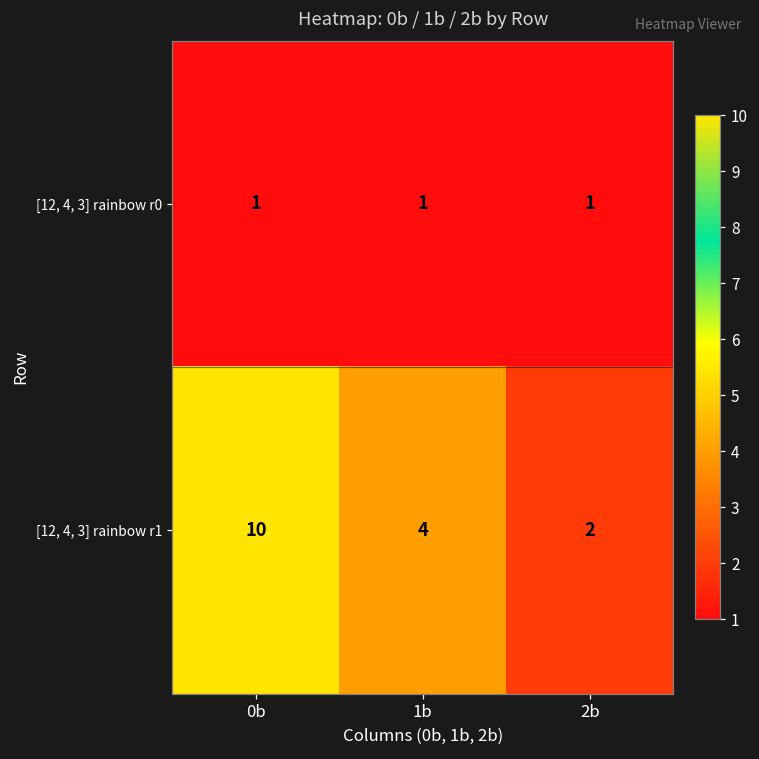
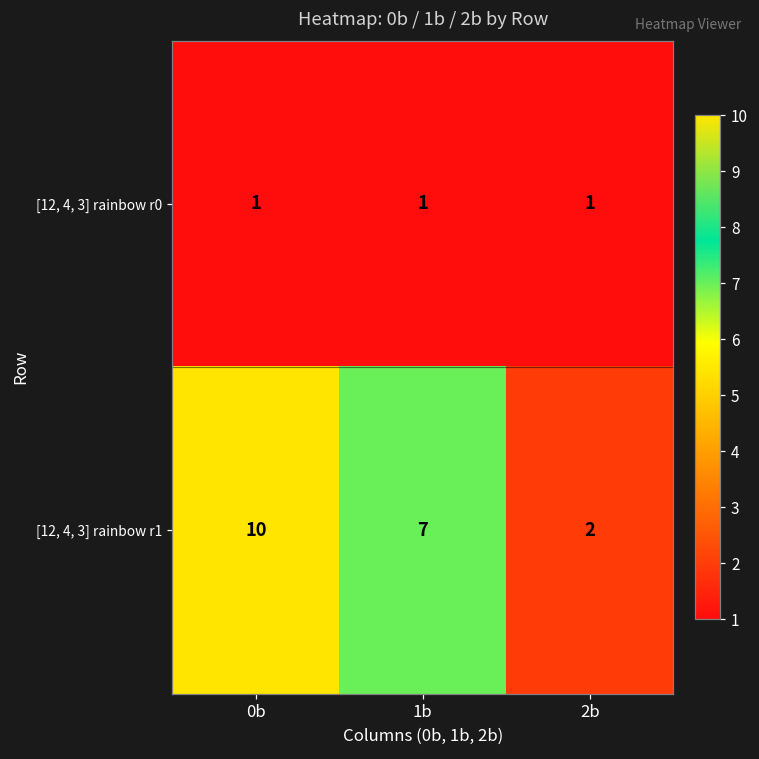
  {
    "[12, 4, 3] rainbow r0": {
      "0b": 1,
      "1b": 1,
      "2b": 1
    },
    "[12, 4, 3] rainbow r1": {
      "0b": 10,
-     "1b": 4,
+     "1b": 7,
      "2b": 2
    }
  }
